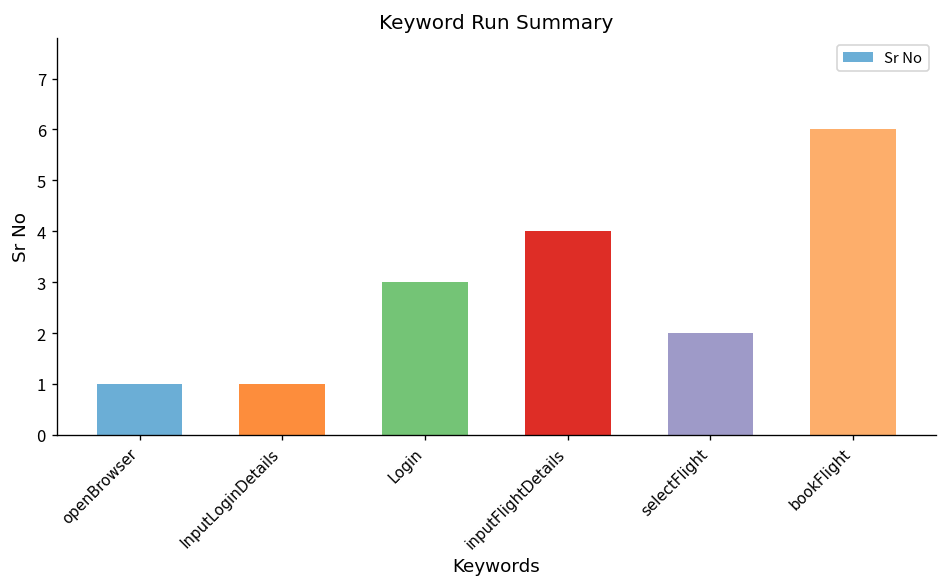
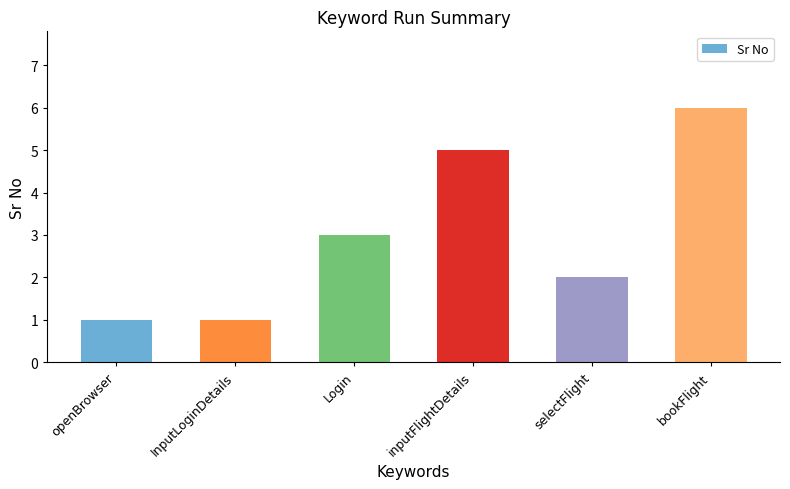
  {
    "openBrowser": 1,
    "InputLoginDetails": 1,
    "Login": 3,
-   "inputFlightDetails": 4,
+   "inputFlightDetails": 5,
    "selectFlight": 2,
    "bookFlight": 6
  }
